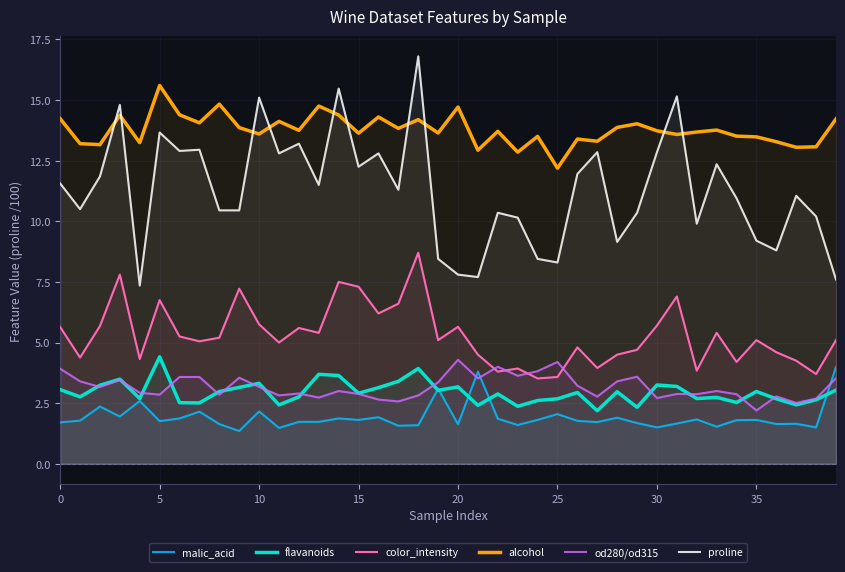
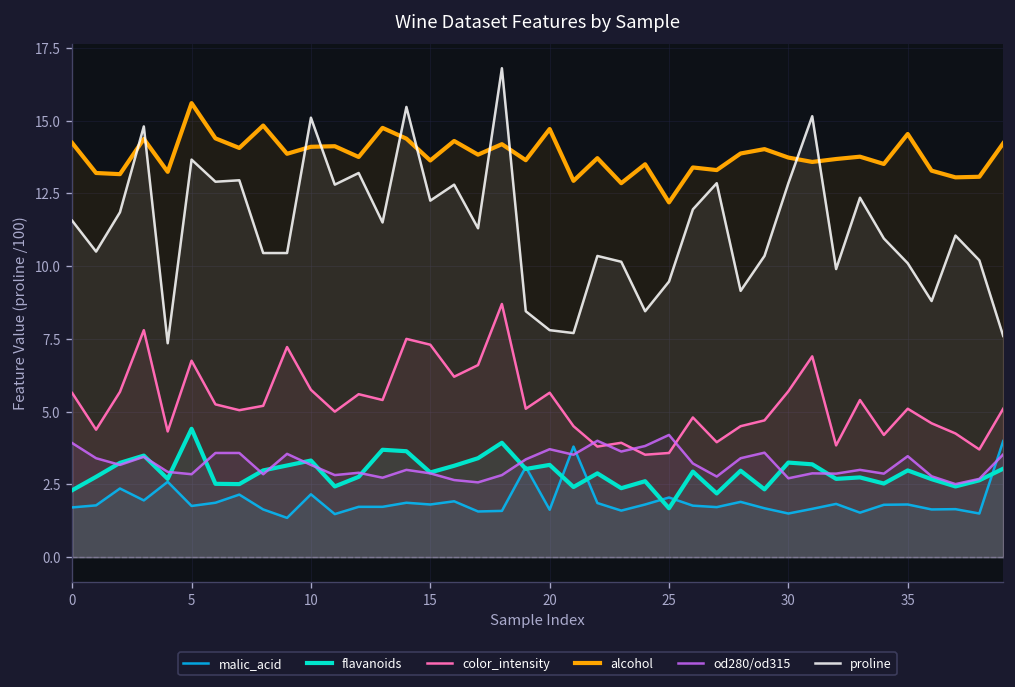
  {
    "malic_acid": {
      "0": 1.7,
      "5": 1.8,
      "10": 2.2,
      "15": 1.8,
      "20": 1.6,
      "25": 2.1,
      "30": 1.5,
      "35": 1.8
    },
    "flavanoids": {
-     "0": 3.1,
+     "0": 2.3,
      "5": 4.4,
      "10": 3.3,
      "20": 3.2,
-     "25": 2.7,
+     "25": 1.7,
      "30": 3.3,
      "35": 3.0
    },
    "color_intensity": {
      "0": 5.6,
      "5": 6.8,
      "10": 5.8,
      "15": 7.3,
      "20": 5.7,
      "25": 3.6,
      "30": 5.7,
      "35": 5.1
    },
    "alcohol": {
      "0": 14.2,
      "5": 15.6,
-     "10": 13.6,
+     "10": 14.1,
      "15": 13.6,
      "20": 14.7,
      "25": 12.2,
      "30": 13.7,
-     "35": 13.5
+     "35": 14.5
    },
    "od280/od315": {
      "0": 3.9,
      "5": 2.9,
      "10": 3.2,
-     "20": 4.3,
+     "20": 3.7,
      "25": 4.2,
      "30": 2.7,
-     "35": 2.2
+     "35": 3.5
    },
    "proline": {
      "0": 11.6,
      "5": 13.7,
      "10": 15.1,
      "15": 12.3,
      "20": 7.8,
-     "25": 8.3,
+     "25": 9.5,
      "30": 12.9,
-     "35": 9.2
+     "35": 10.1
    }
  }
